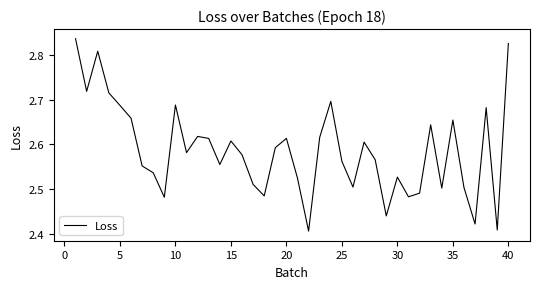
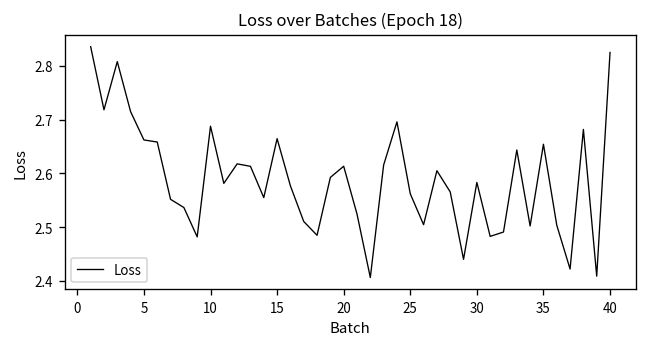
  {
-   "5": 2.69,
+   "5": 2.66,
    "10": 2.69,
-   "15": 2.61,
+   "15": 2.66,
    "20": 2.61,
    "25": 2.56,
-   "30": 2.53,
+   "30": 2.58,
    "35": 2.65,
    "40": 2.83
  }
